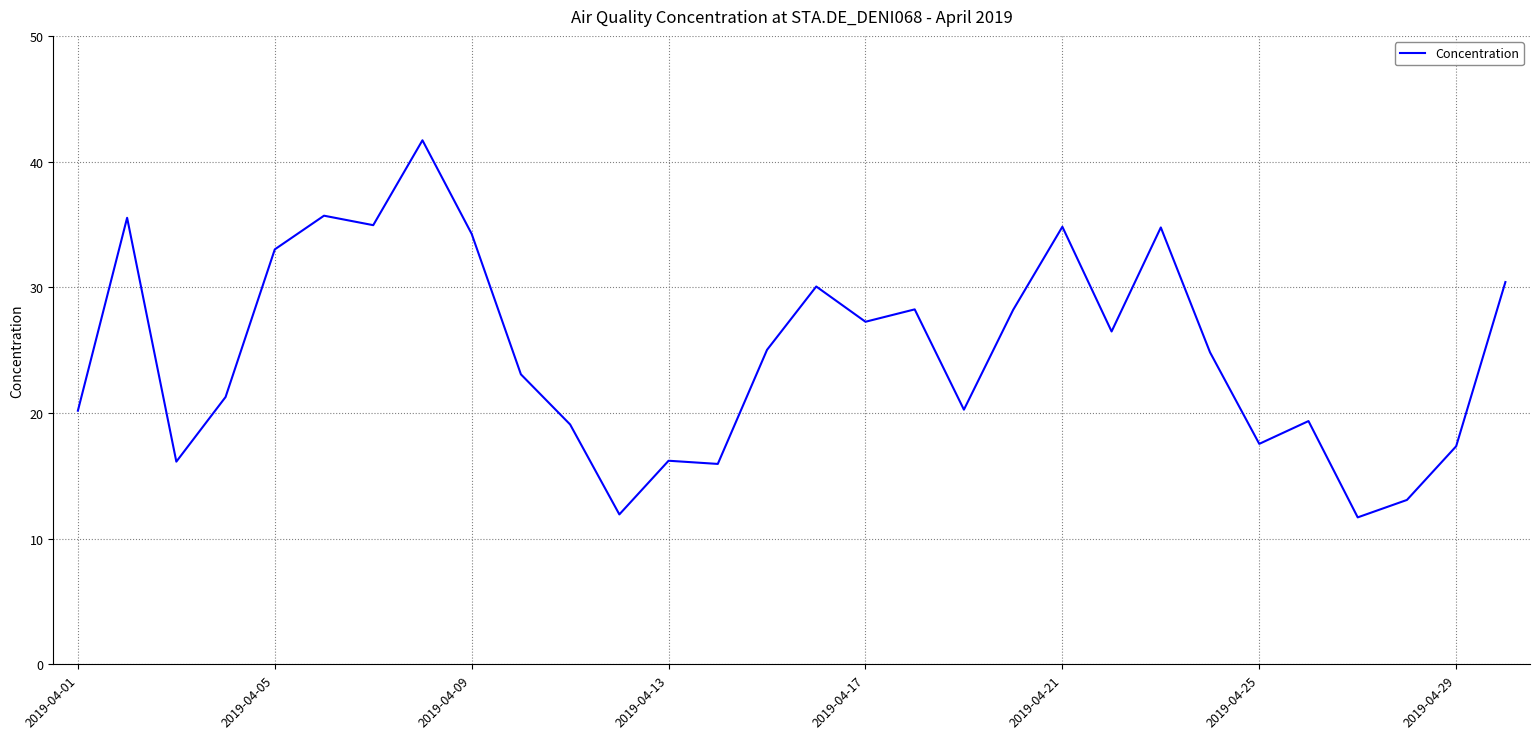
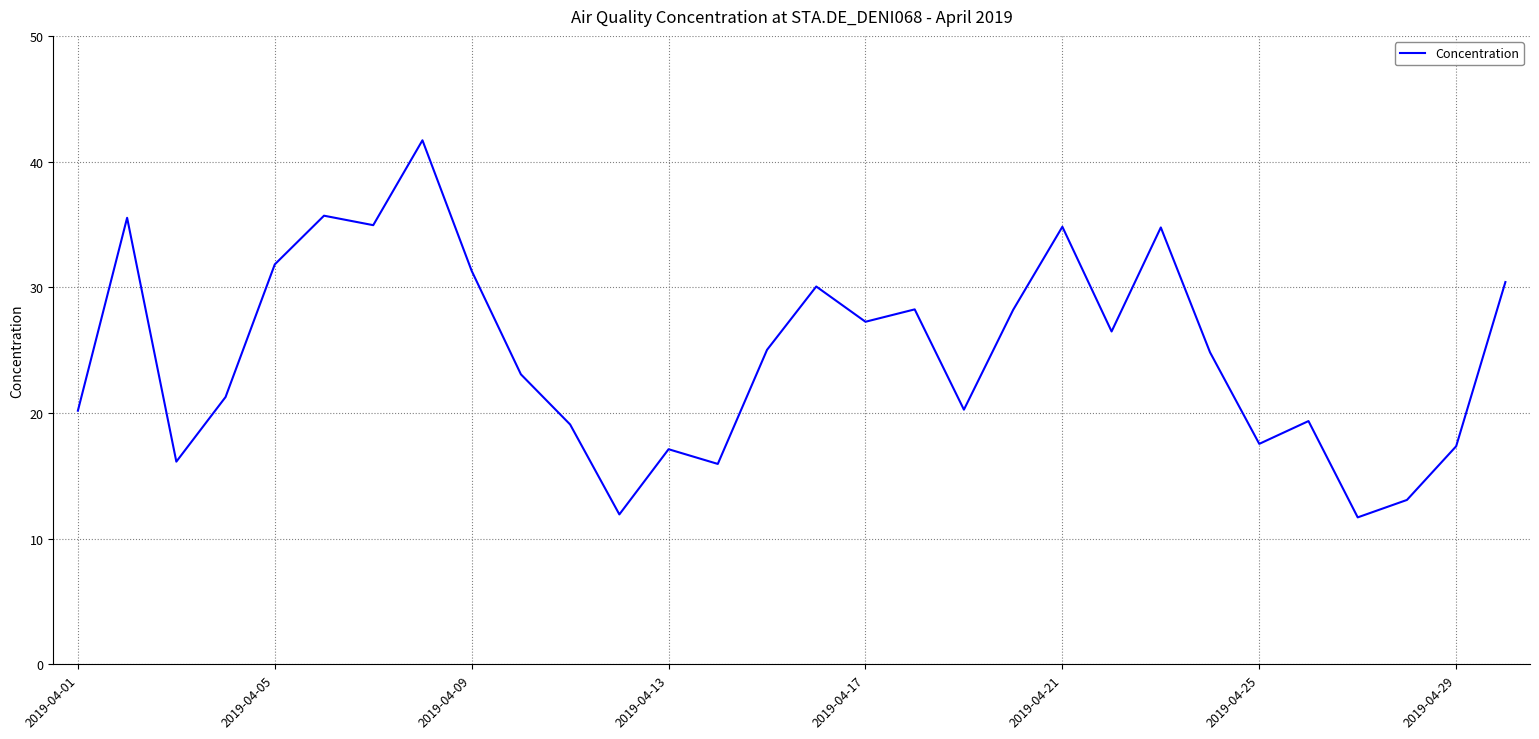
  {
    "2019-04-01": 20.2,
-   "2019-04-05": 33.0,
-   "2019-04-09": 34.2,
-   "2019-04-13": 16.2,
+   "2019-04-05": 31.8,
+   "2019-04-09": 31.3,
+   "2019-04-13": 17.1,
    "2019-04-17": 27.3,
    "2019-04-21": 34.8,
    "2019-04-25": 17.5,
    "2019-04-29": 17.4
  }
